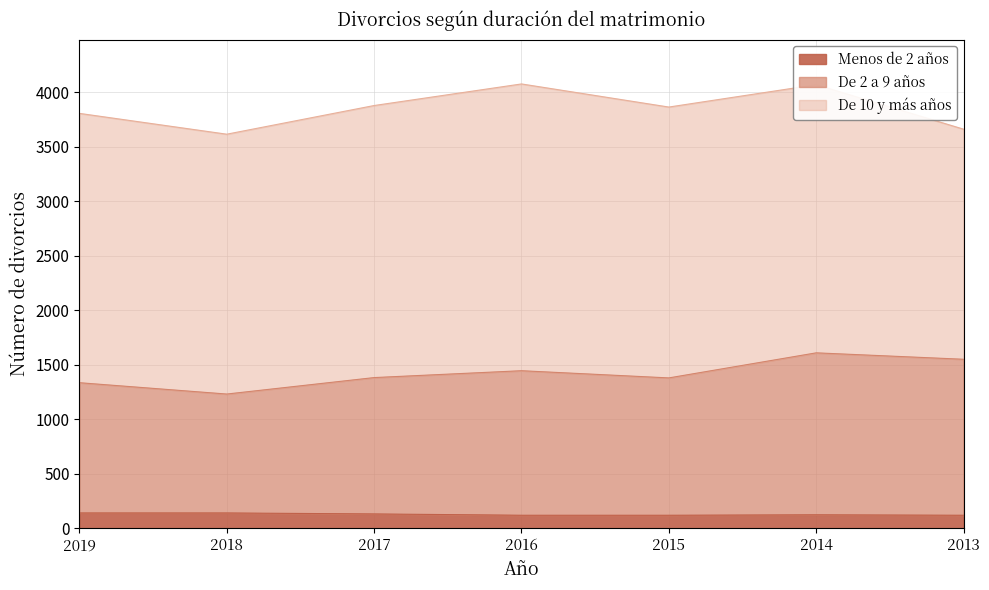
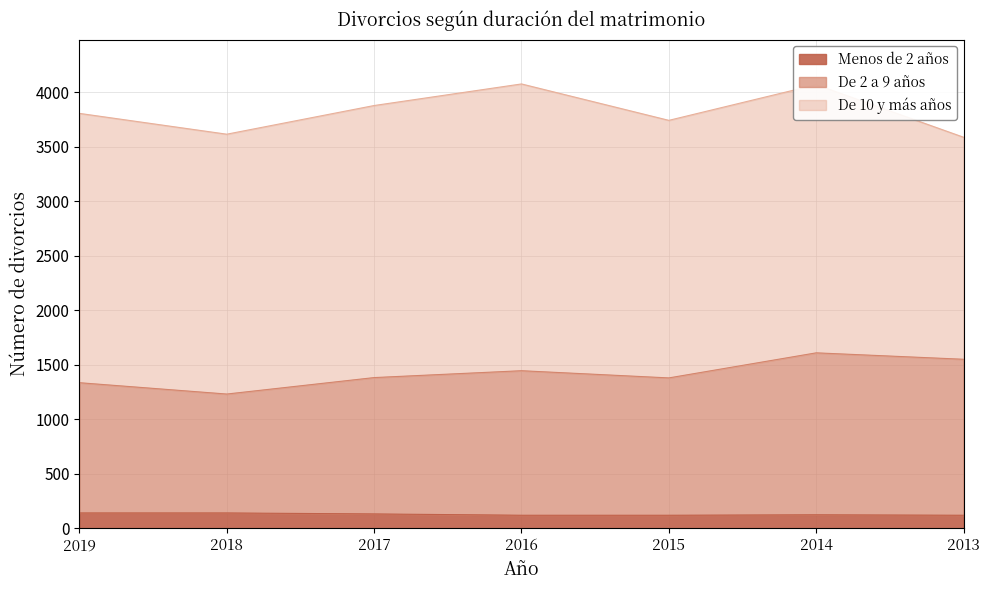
  {
    "De 10 y más años": {
      "2019": 2470,
      "2018": 2380,
      "2017": 2500,
      "2016": 2630,
-     "2015": 2490,
-     "2013": 2110
+     "2015": 2360,
+     "2013": 2040
    }
  }
